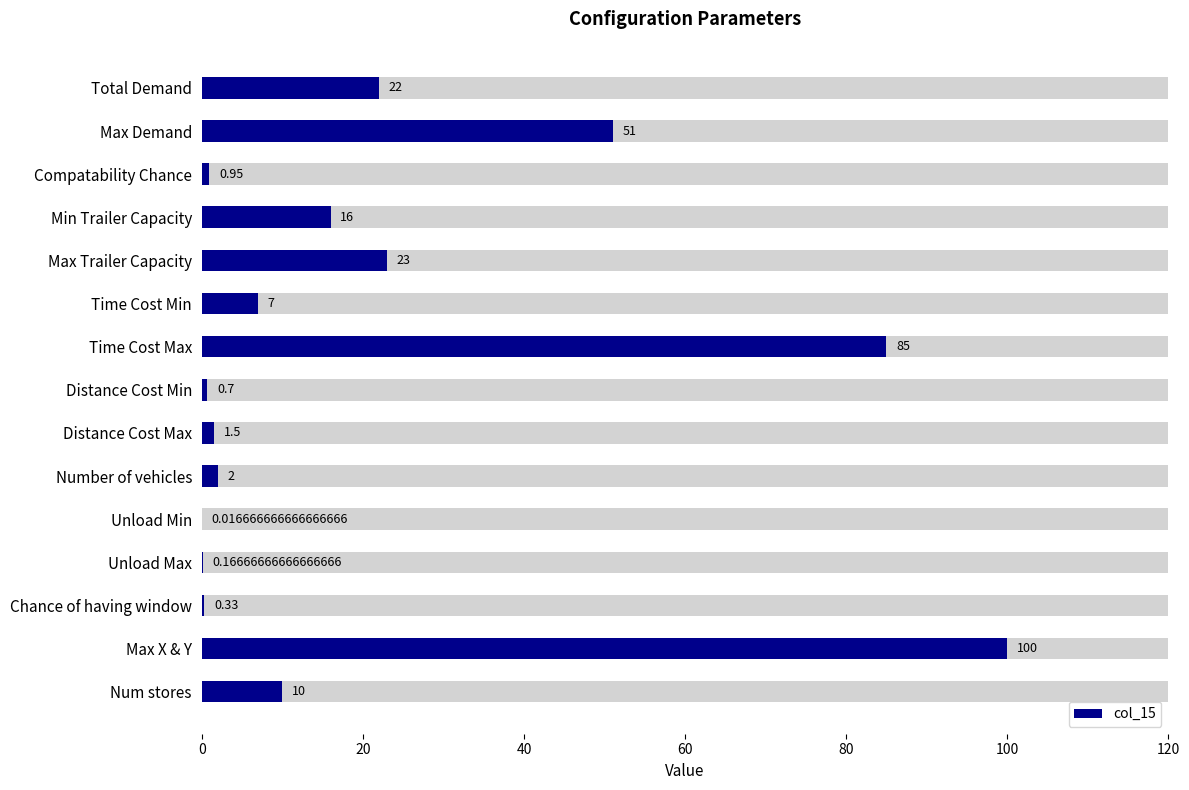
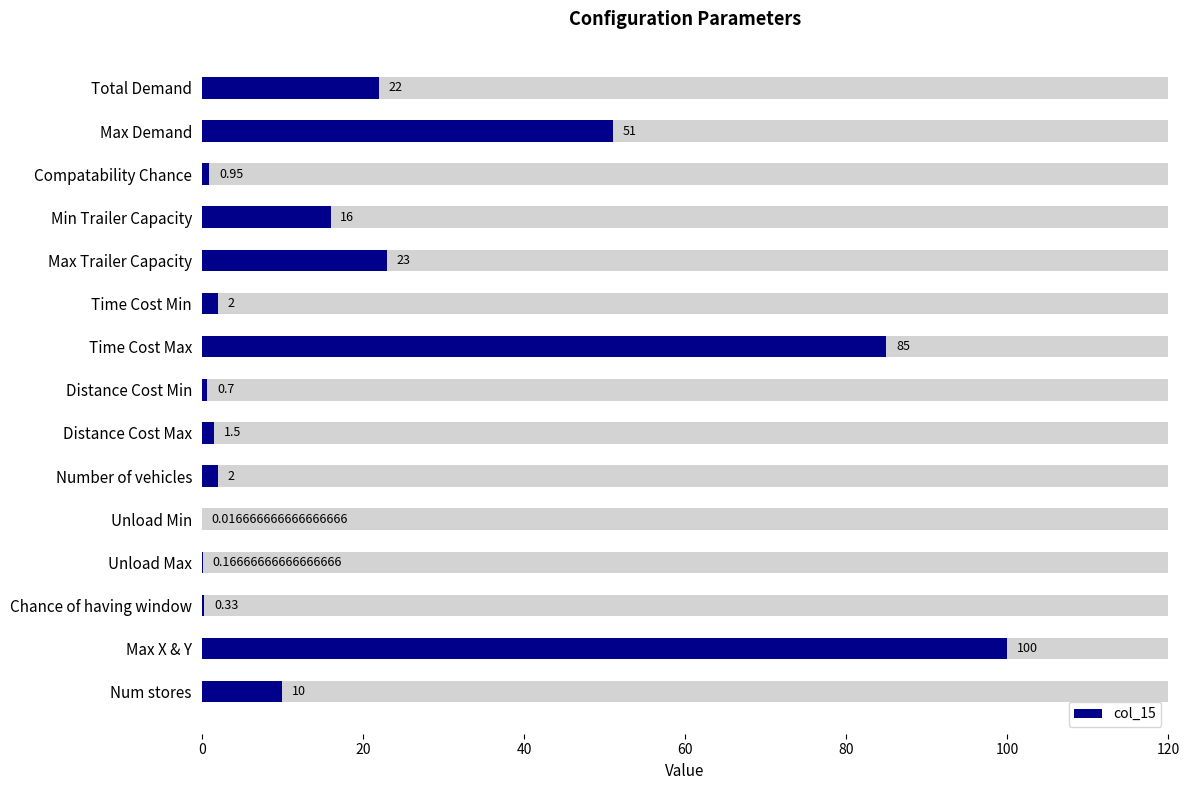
  {
    "col_15": {
-     "Time Cost Min": 7,
+     "Time Cost Min": 2,
      "Unload Min": 0.016666666666666666,
      "Unload Max": 0.16666666666666666
    }
  }
